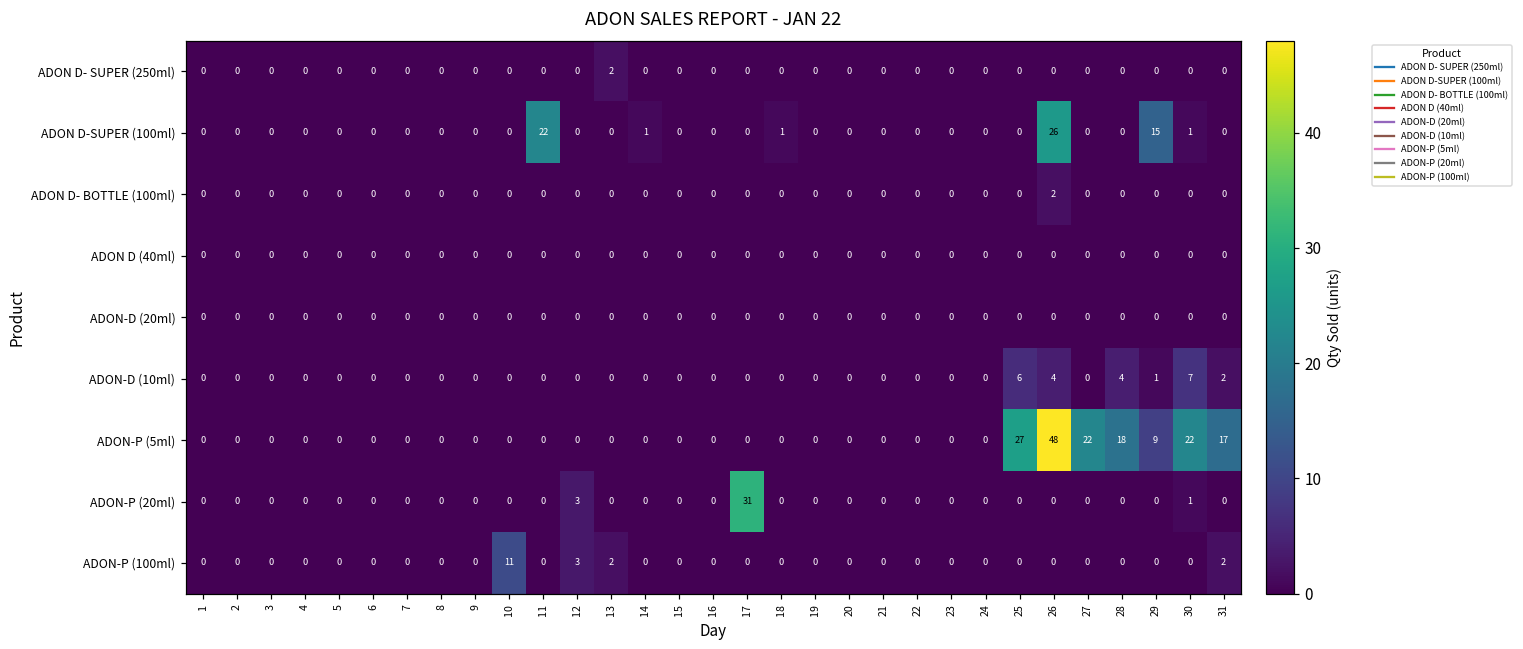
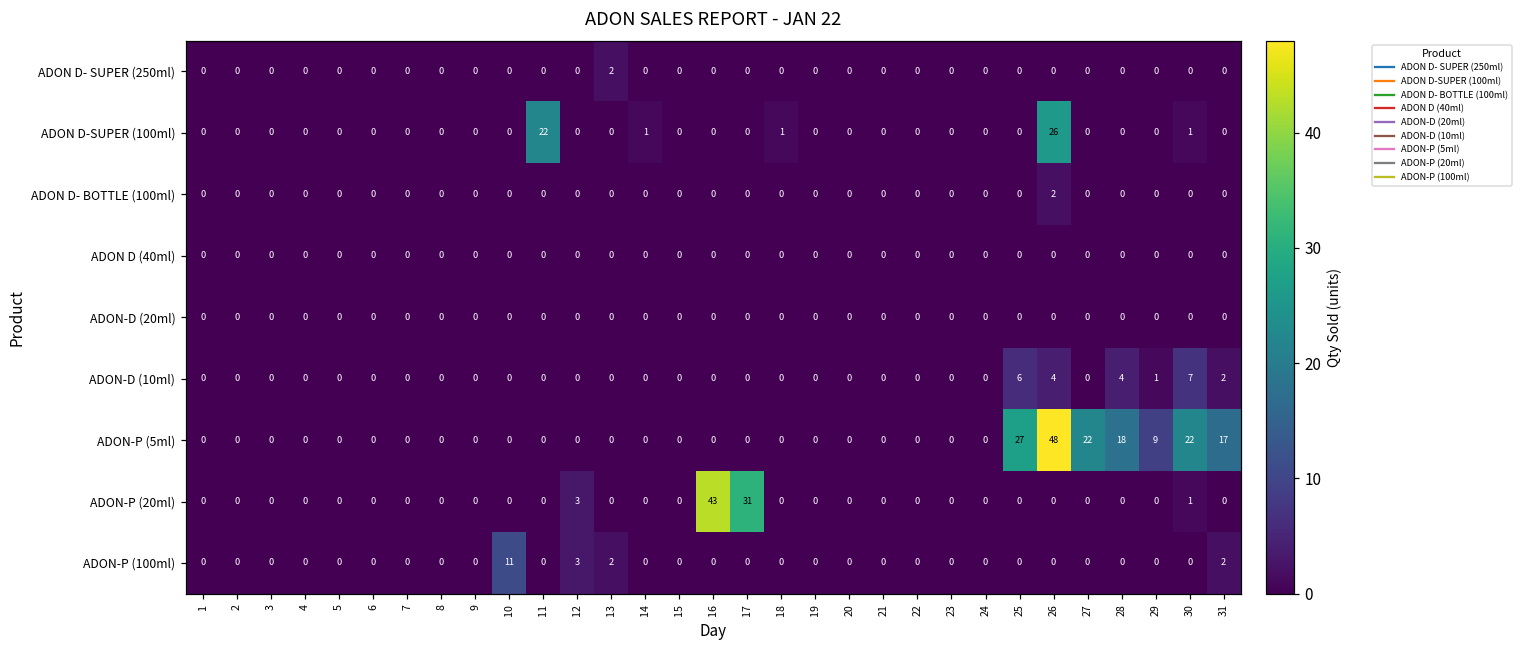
  {
    "ADON D-SUPER (100ml)": {
      "1": 0,
      "2": 0,
      "3": 0,
      "4": 0,
      "5": 0,
      "6": 0,
      "7": 0,
      "8": 0,
      "9": 0,
      "10": 0,
      "11": 22,
      "12": 0,
      "13": 0,
      "14": 1,
      "15": 0,
      "16": 0,
      "17": 0,
      "18": 1,
      "19": 0,
      "20": 0,
      "21": 0,
      "22": 0,
      "23": 0,
      "24": 0,
      "25": 0,
      "26": 26,
      "27": 0,
      "28": 0,
-     "29": 15,
+     "29": 0,
      "30": 1,
      "31": 0
    },
    "ADON-P (20ml)": {
      "1": 0,
      "2": 0,
      "3": 0,
      "4": 0,
      "5": 0,
      "6": 0,
      "7": 0,
      "8": 0,
      "9": 0,
      "10": 0,
      "11": 0,
      "12": 3,
      "13": 0,
      "14": 0,
      "15": 0,
-     "16": 0,
+     "16": 43,
      "17": 31,
      "18": 0,
      "19": 0,
      "20": 0,
      "21": 0,
      "22": 0,
      "23": 0,
      "24": 0,
      "25": 0,
      "26": 0,
      "27": 0,
      "28": 0,
      "29": 0,
      "30": 1,
      "31": 0
    }
  }
